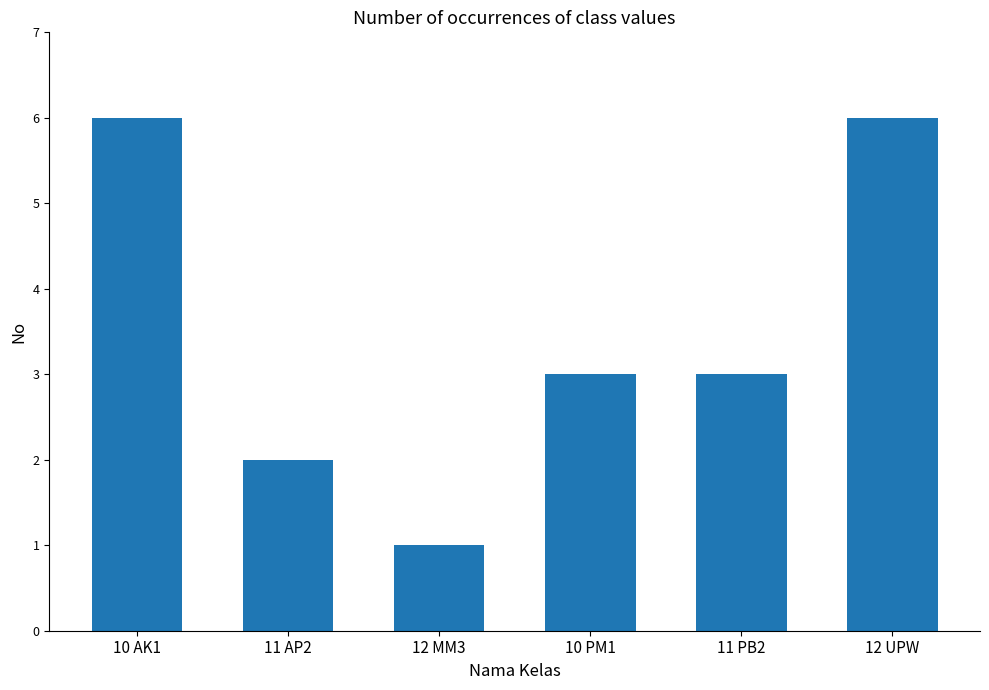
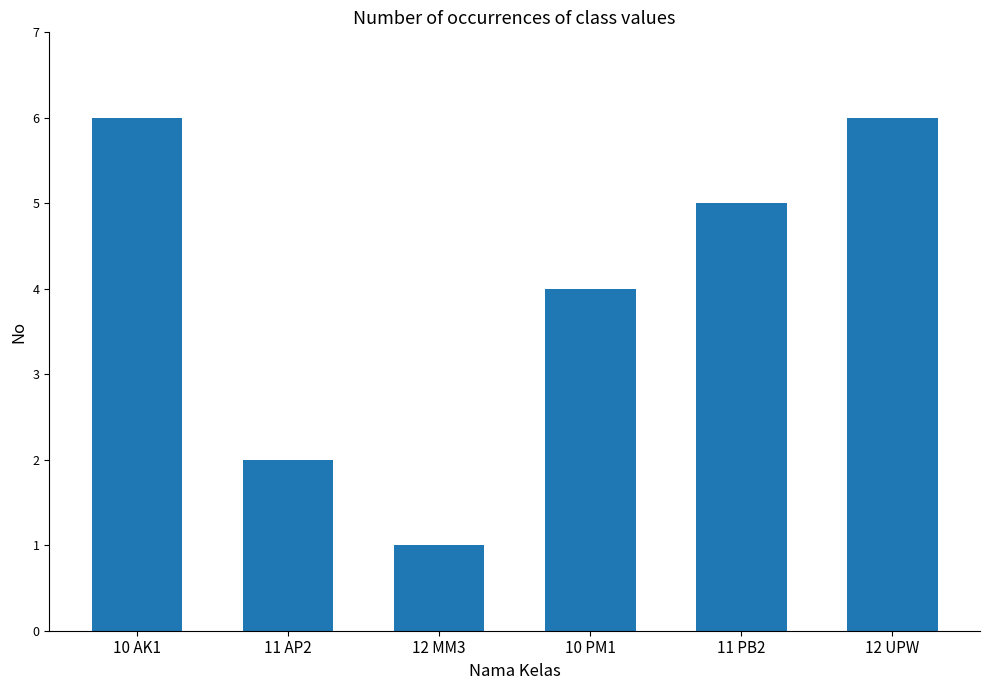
  {
    "10 AK1": 6,
    "11 AP2": 2,
    "12 MM3": 1,
-   "10 PM1": 3,
-   "11 PB2": 3,
+   "10 PM1": 4,
+   "11 PB2": 5,
    "12 UPW": 6
  }
